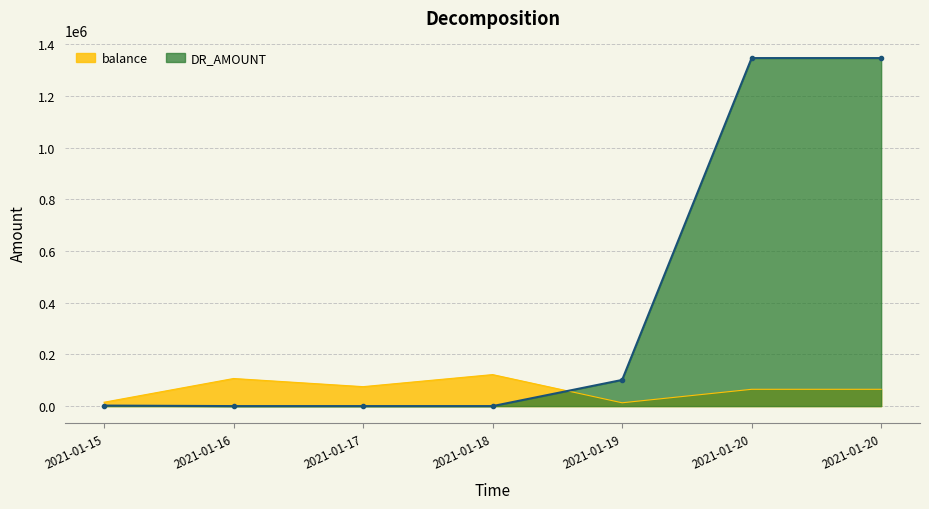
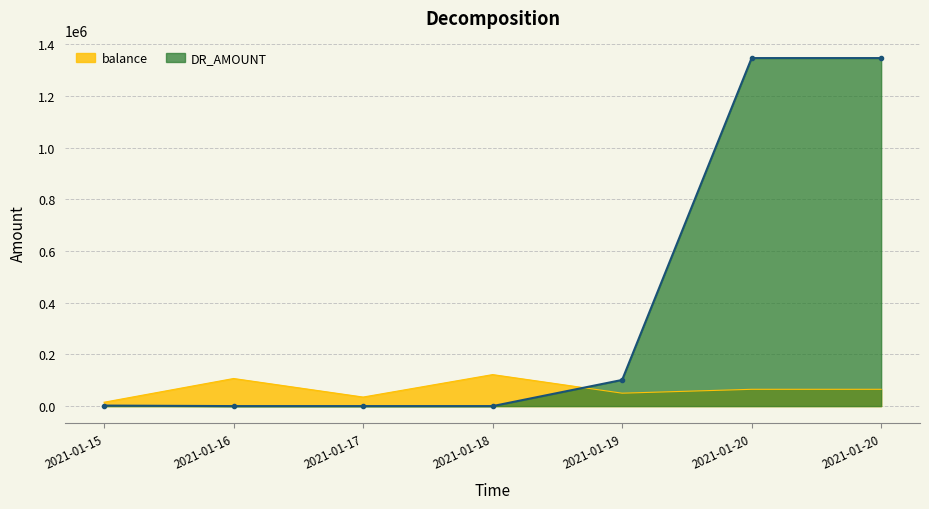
  {
    "balance": {
      "2021-01-15": 20000,
      "2021-01-16": 110000,
-     "2021-01-17": 80000,
+     "2021-01-17": 40000,
      "2021-01-18": 120000,
-     "2021-01-19": 10000
+     "2021-01-19": 50000
    },
    "DR_AMOUNT": {
      "2021-01-15": 0,
      "2021-01-16": 0,
      "2021-01-17": 0,
      "2021-01-18": 0,
      "2021-01-19": 100000
    }
  }
